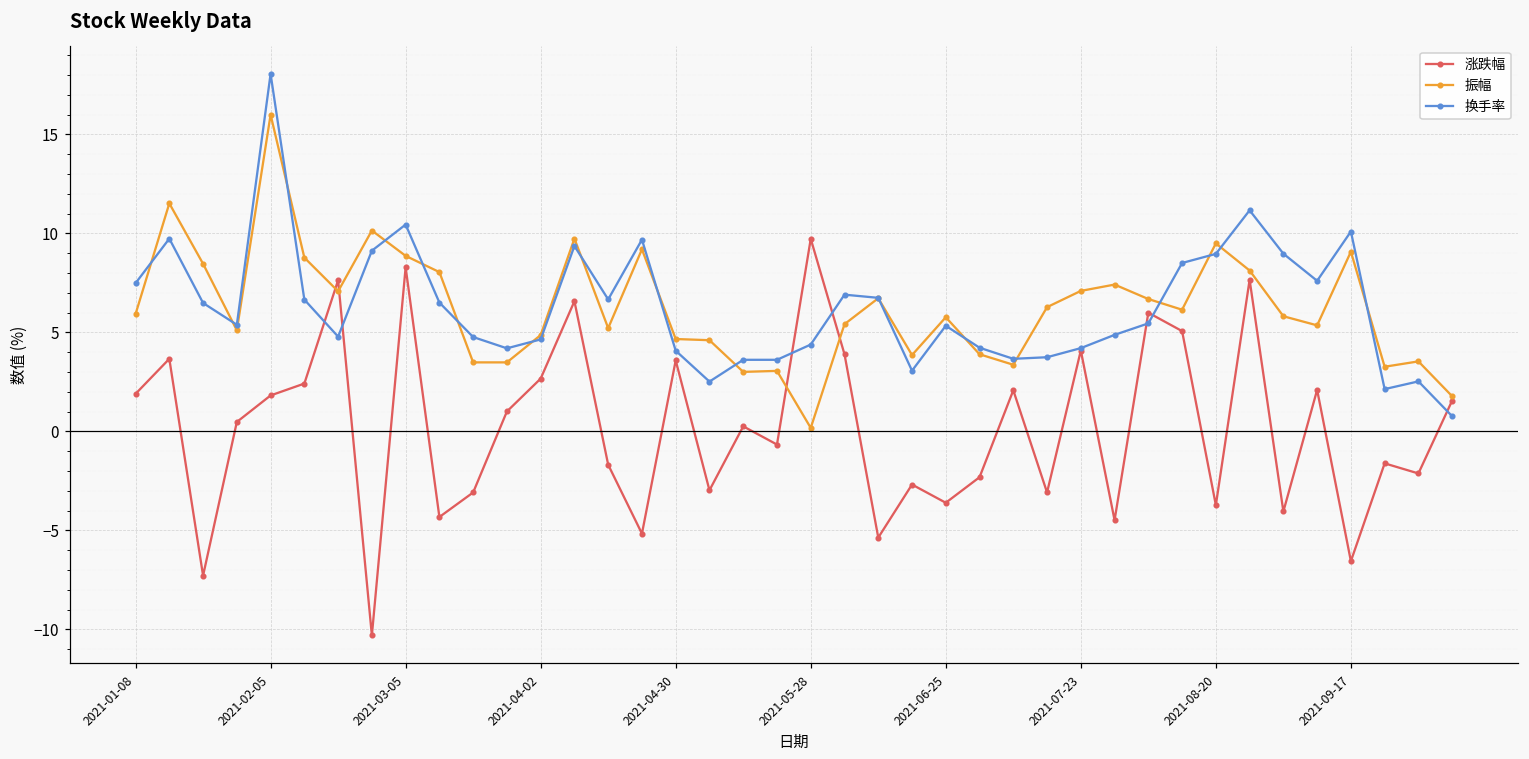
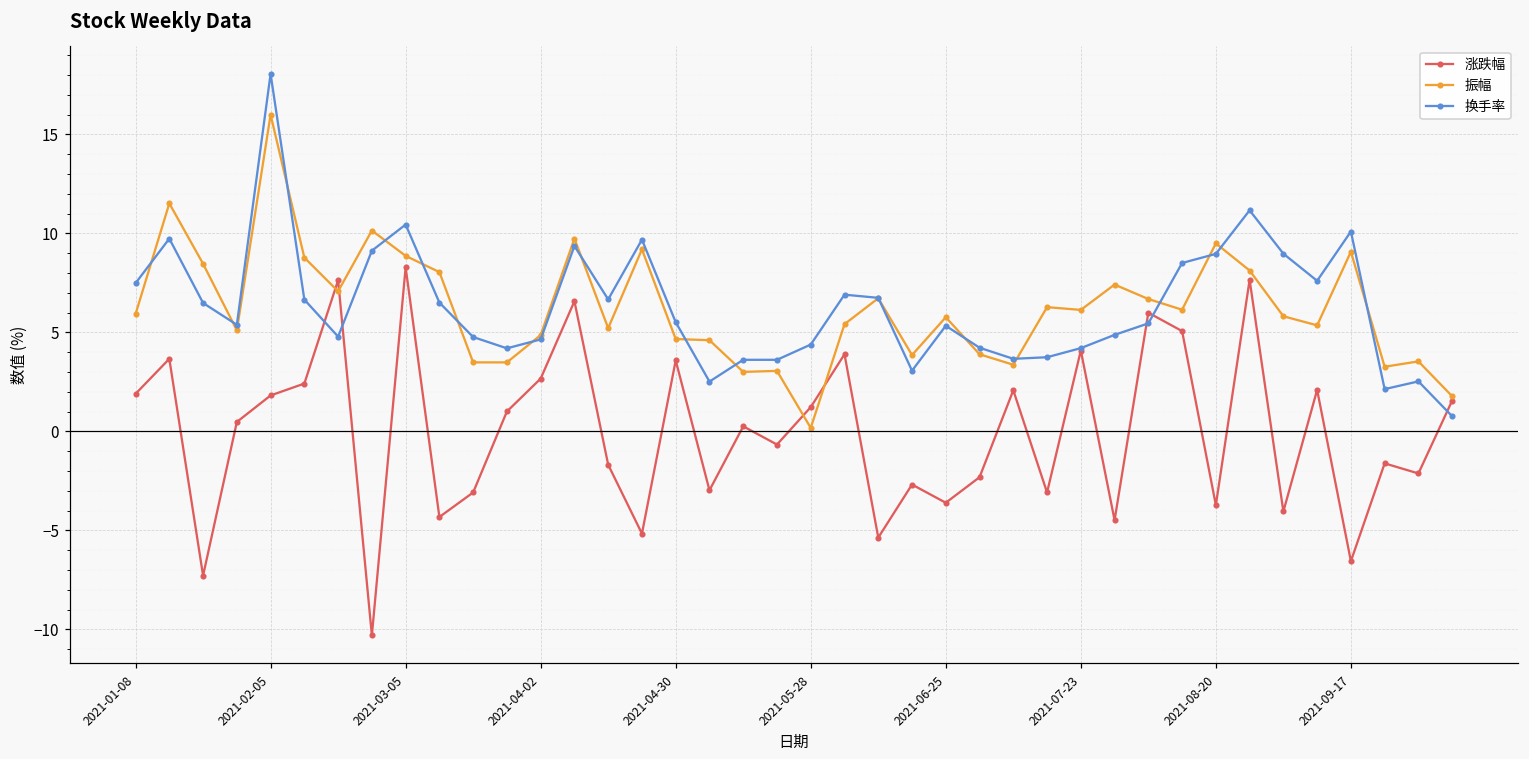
  {
    "涨跌幅": {
      "2021-01-08": 1.9,
      "2021-02-05": 1.8,
      "2021-03-05": 8.3,
      "2021-04-02": 2.7,
      "2021-04-30": 3.6,
-     "2021-05-28": 9.7,
+     "2021-05-28": 1.2,
      "2021-06-25": -3.6,
      "2021-08-20": -3.7,
      "2021-09-17": -6.6
    },
    "振幅": {
      "2021-01-08": 5.9,
      "2021-02-05": 16.0,
      "2021-03-05": 8.9,
      "2021-04-02": 4.9,
      "2021-04-30": 4.7,
      "2021-05-28": 0.2,
      "2021-06-25": 5.8,
-     "2021-07-23": 7.1,
+     "2021-07-23": 6.1,
      "2021-08-20": 9.5,
      "2021-09-17": 9.1
    },
    "换手率": {
      "2021-01-08": 7.5,
      "2021-02-05": 18.1,
      "2021-03-05": 10.5,
      "2021-04-02": 4.7,
-     "2021-04-30": 4.1,
+     "2021-04-30": 5.5,
      "2021-05-28": 4.4,
      "2021-06-25": 5.3,
      "2021-08-20": 9.0,
      "2021-09-17": 10.1
    }
  }
